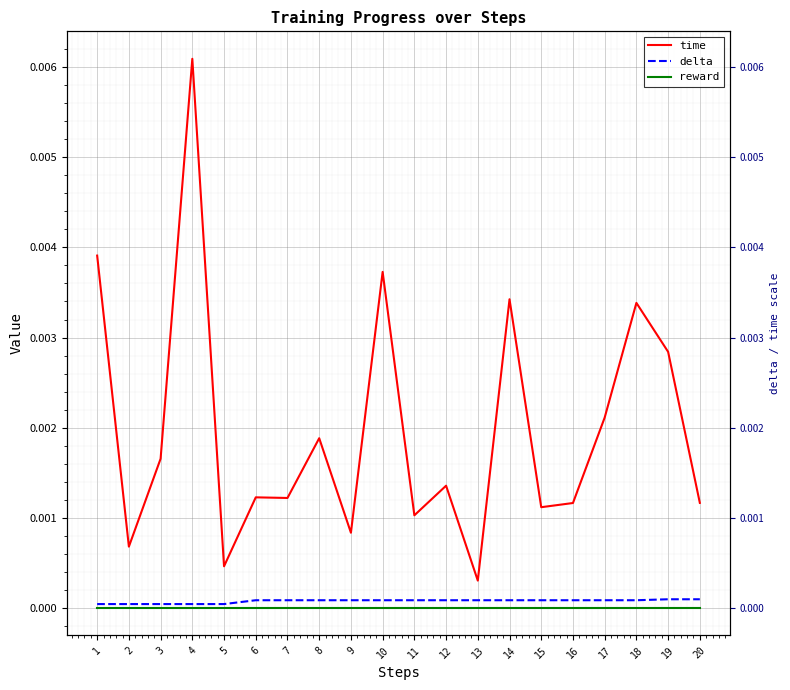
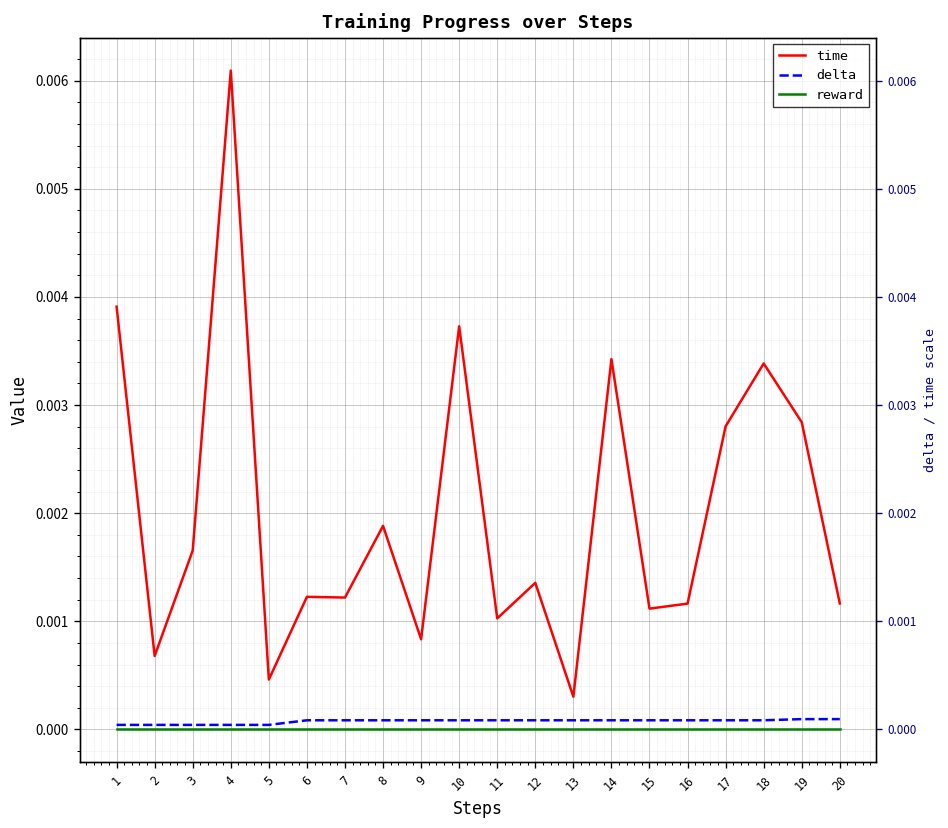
  {
    "time": {
      "1": 0.0039,
      "2": 0.0007,
      "3": 0.0017,
      "4": 0.0061,
      "5": 0.0005,
      "6": 0.0012,
      "7": 0.0012,
      "8": 0.0019,
      "9": 0.0008,
      "10": 0.0037,
      "11": 0.0010,
      "12": 0.0014,
      "13": 0.0003,
      "14": 0.0034,
      "15": 0.0011,
      "16": 0.0012,
-     "17": 0.0021,
+     "17": 0.0028,
      "18": 0.0034,
      "19": 0.0028,
      "20": 0.0012
    },
    "delta": {
      "1": 0.0000,
      "2": 0.0000,
      "3": 0.0000,
      "4": 0.0000,
      "5": 0.0000,
      "6": 0.0001,
      "7": 0.0001,
      "8": 0.0001,
      "9": 0.0001,
      "10": 0.0001,
      "11": 0.0001,
      "12": 0.0001,
      "13": 0.0001,
      "14": 0.0001,
      "15": 0.0001,
      "16": 0.0001,
      "17": 0.0001,
      "18": 0.0001,
      "19": 0.0001,
      "20": 0.0001
    },
    "reward": {
      "1": 0.0000,
      "2": 0.0000,
      "3": 0.0000,
      "4": 0.0000,
      "5": 0.0000,
      "6": 0.0000,
      "7": 0.0000,
      "8": 0.0000,
      "9": 0.0000,
      "10": 0.0000,
      "11": 0.0000,
      "12": 0.0000,
      "13": 0.0000,
      "14": 0.0000,
      "15": 0.0000,
      "16": 0.0000,
      "17": 0.0000,
      "18": 0.0000,
      "19": 0.0000,
      "20": 0.0000
    }
  }
